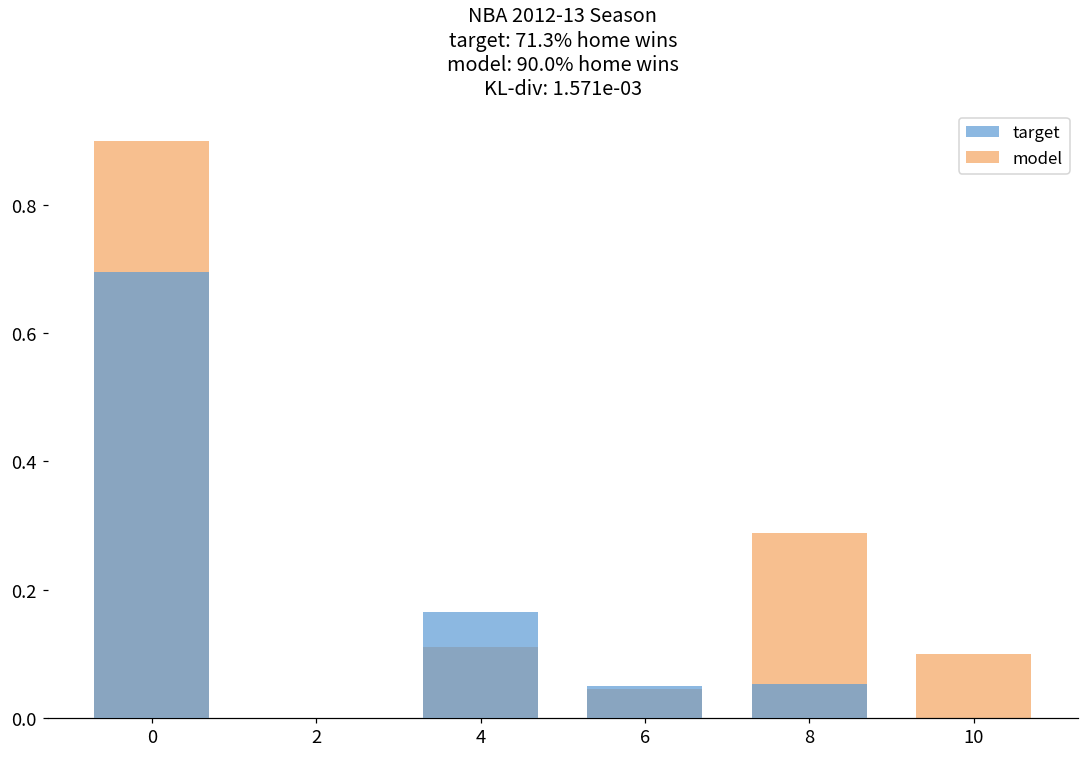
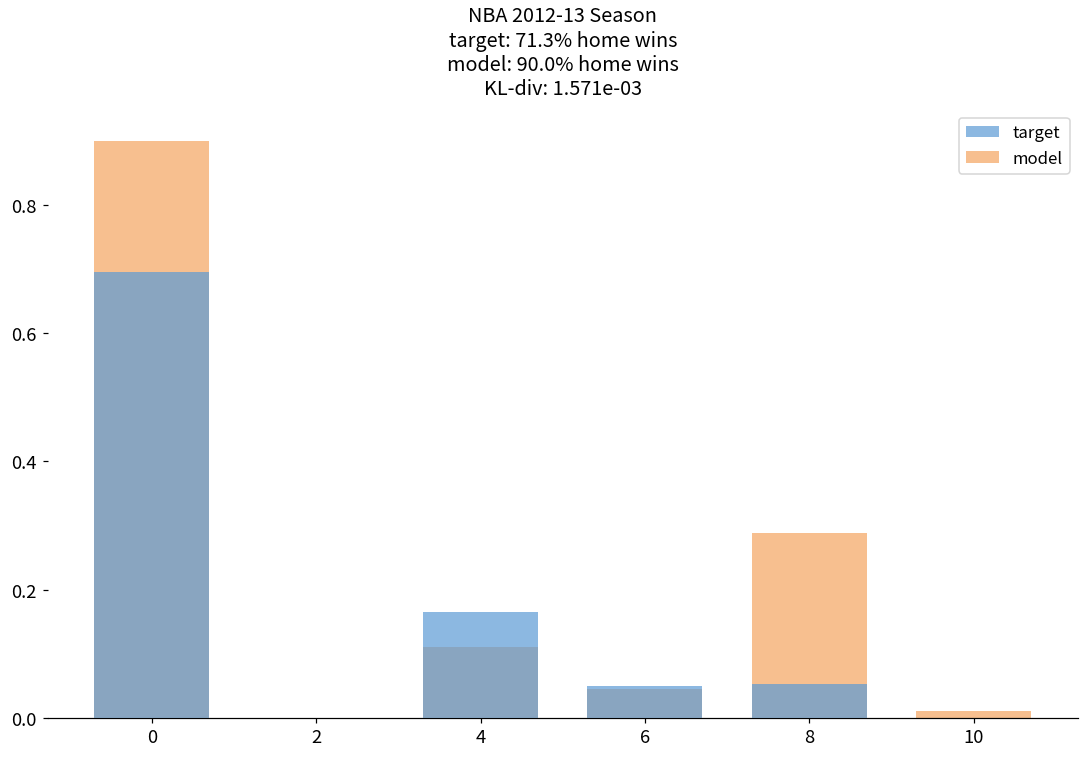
  {
    "model": {
      "0": 0.90,
      "2": 0.00,
      "8": 0.29,
-     "10": 0.10
+     "10": 0.01
    },
    "target": {
      "2": 0.00,
      "4": 0.17,
      "6": 0.05,
      "10": 0.00
    }
  }
